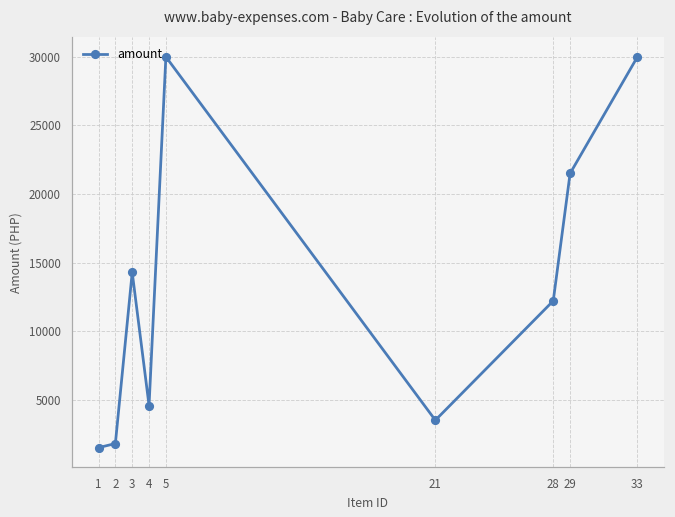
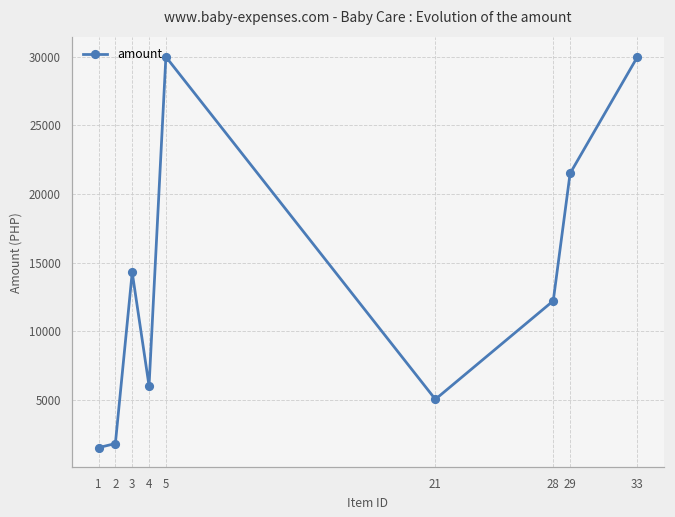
  {
    "1": 1500,
    "2": 1800,
    "3": 14300,
-   "4": 4600,
+   "4": 6000,
    "5": 30000,
-   "21": 3500,
+   "21": 5000,
    "28": 12200,
    "29": 21500,
    "33": 30000
  }
